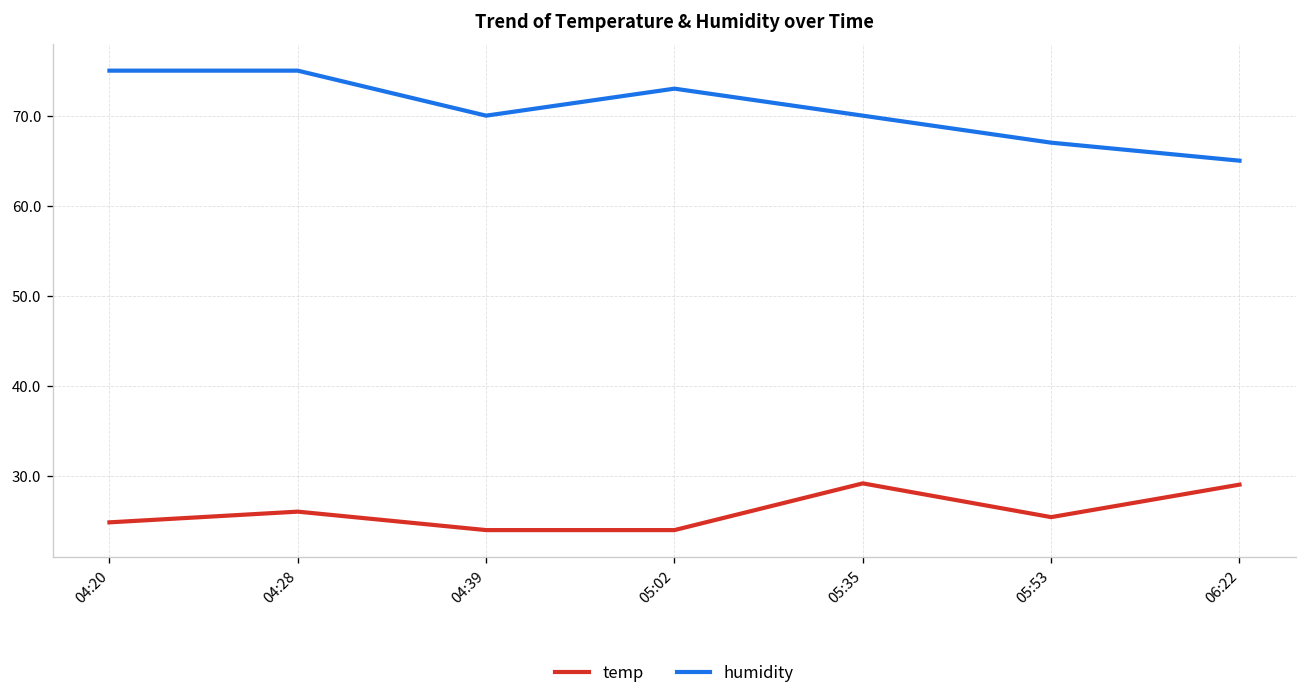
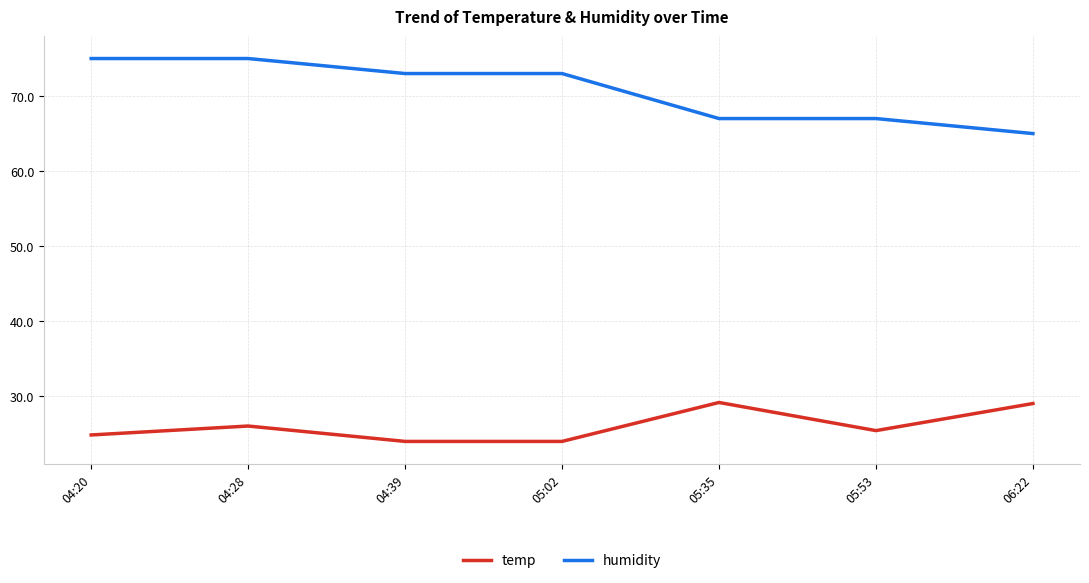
  {
    "temp": {
      "04:20": 25,
      "04:28": 26,
      "04:39": 24,
      "05:02": 24,
      "05:35": 29,
      "05:53": 25,
      "06:22": 29
    },
    "humidity": {
      "04:20": 75,
      "04:28": 75,
-     "04:39": 70,
+     "04:39": 73,
      "05:02": 73,
-     "05:35": 70,
+     "05:35": 67,
      "05:53": 67,
      "06:22": 65
    }
  }
